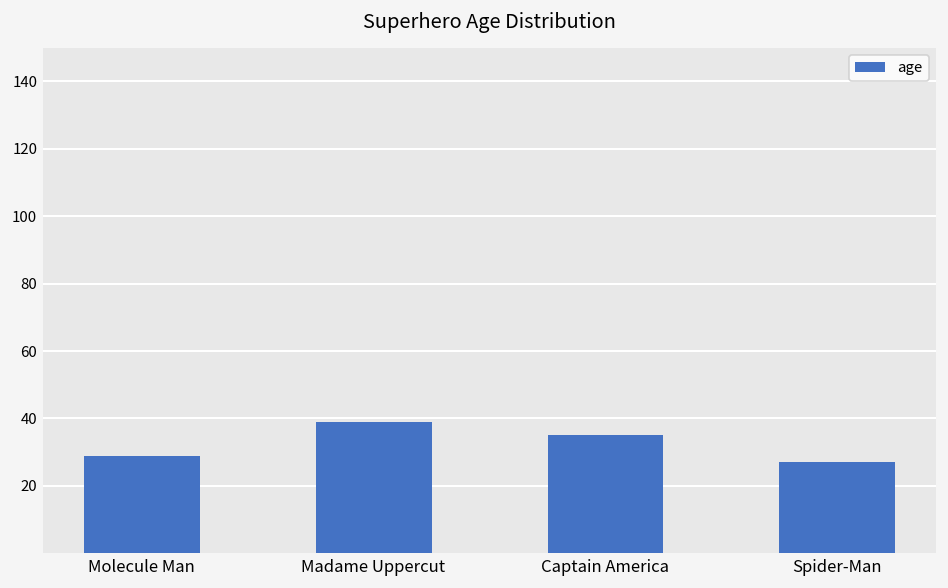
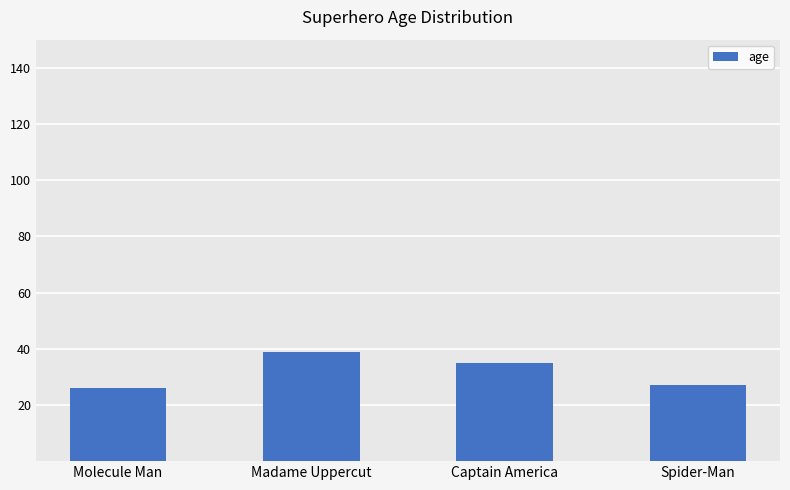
  {
-   "Molecule Man": 29,
+   "Molecule Man": 26,
    "Madame Uppercut": 39,
    "Captain America": 35,
    "Spider-Man": 27
  }
